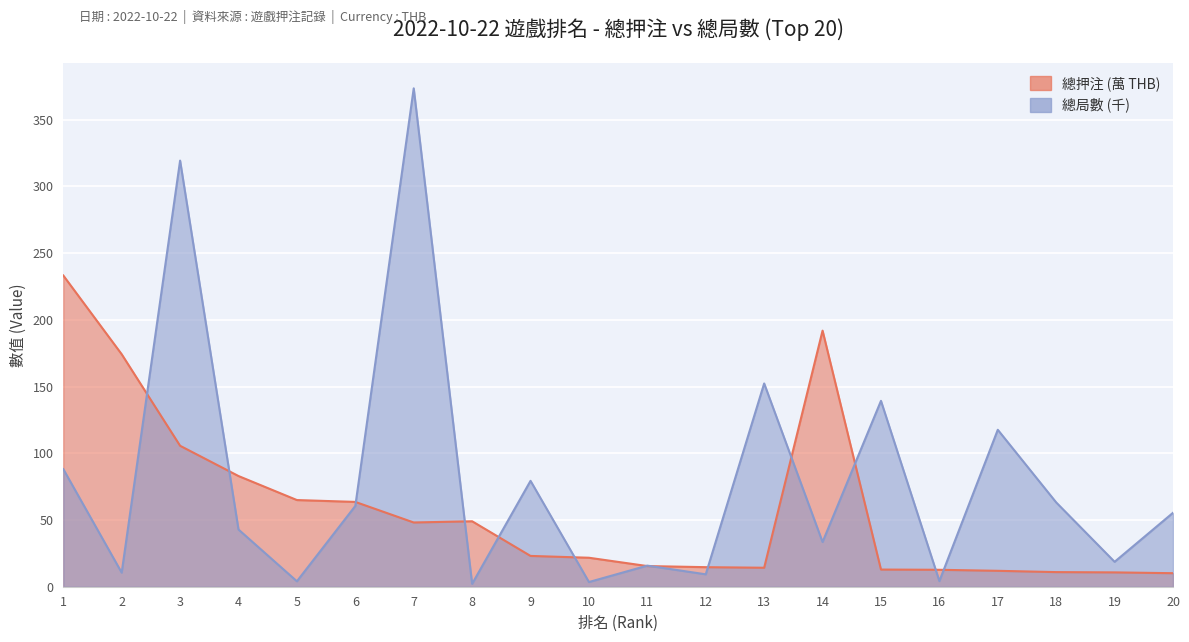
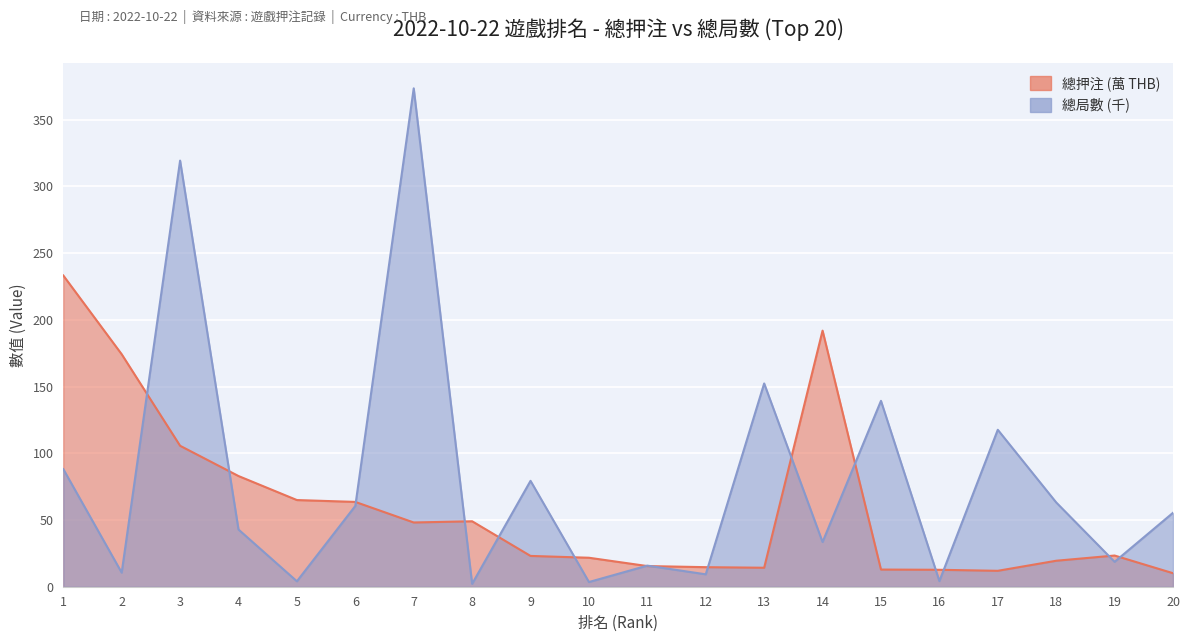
  {
    "總押注 (萬 THB)": {
      "1": 233,
      "2": 174,
      "3": 106,
      "4": 83,
      "5": 65,
      "6": 64,
      "7": 48,
      "8": 49,
      "9": 23,
      "10": 22,
      "12": 15,
      "13": 14,
      "14": 192,
      "15": 13,
      "16": 13,
      "17": 12,
-     "18": 11,
-     "19": 11,
+     "18": 19,
+     "19": 23,
      "20": 10
    },
    "總局數 (千)": {
      "1": 88,
      "2": 11,
      "3": 319,
      "4": 43,
      "5": 4,
      "6": 61,
      "7": 373,
      "8": 2,
      "9": 79,
      "10": 4,
      "12": 9,
      "13": 152,
      "14": 33,
      "15": 139,
      "16": 4,
      "17": 118,
      "18": 63,
      "19": 19,
      "20": 55
    }
  }
